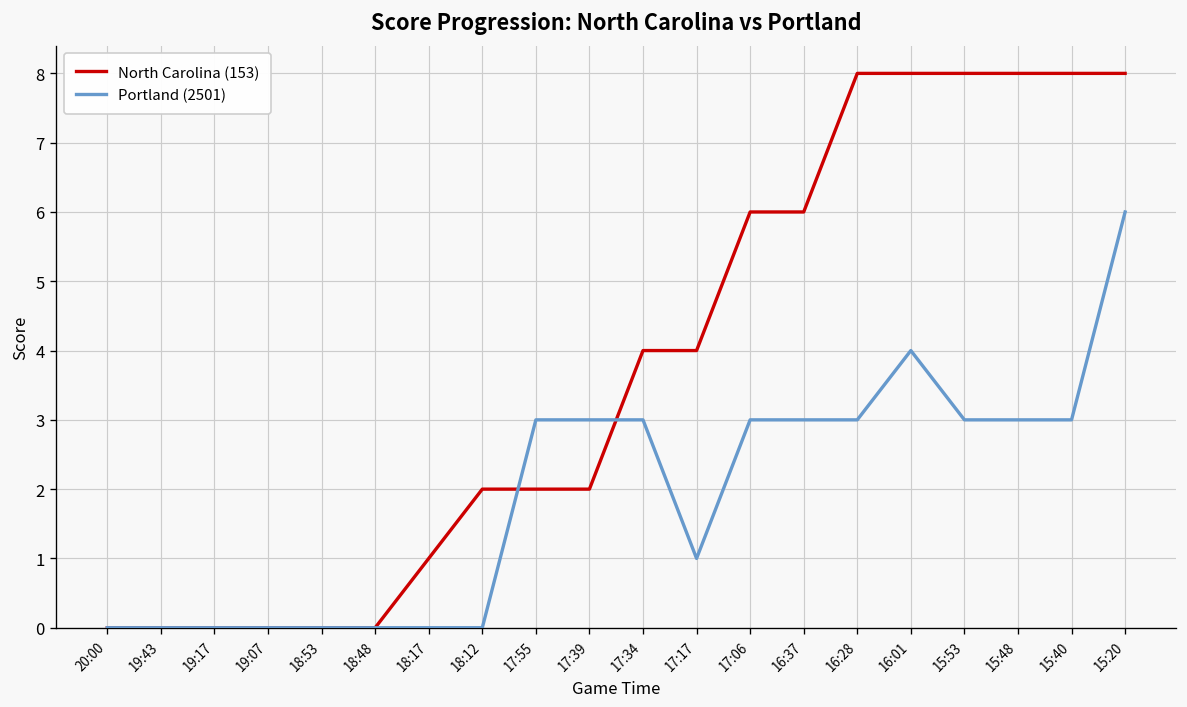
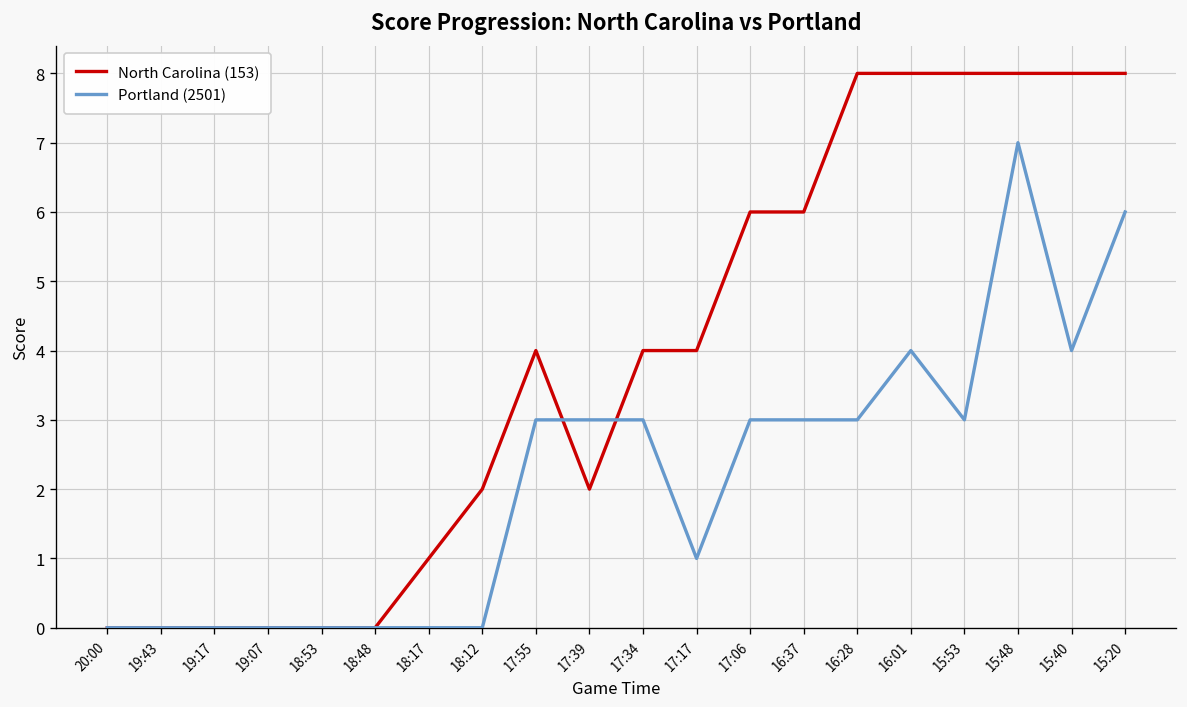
  {
    "North Carolina (153)": {
      "18:17": 1,
      "18:12": 2,
-     "17:55": 2,
+     "17:55": 4,
      "17:39": 2,
      "17:34": 4,
      "17:17": 4,
      "17:06": 6,
      "16:37": 6,
      "16:28": 8,
      "16:01": 8,
      "15:53": 8,
      "15:48": 8,
      "15:40": 8,
      "15:20": 8
    },
    "Portland (2501)": {
      "18:17": 0,
      "18:12": 0,
      "17:55": 3,
      "17:39": 3,
      "17:34": 3,
      "17:17": 1,
      "17:06": 3,
      "16:37": 3,
      "16:28": 3,
      "16:01": 4,
      "15:53": 3,
-     "15:48": 3,
-     "15:40": 3,
+     "15:48": 7,
+     "15:40": 4,
      "15:20": 6
    }
  }
